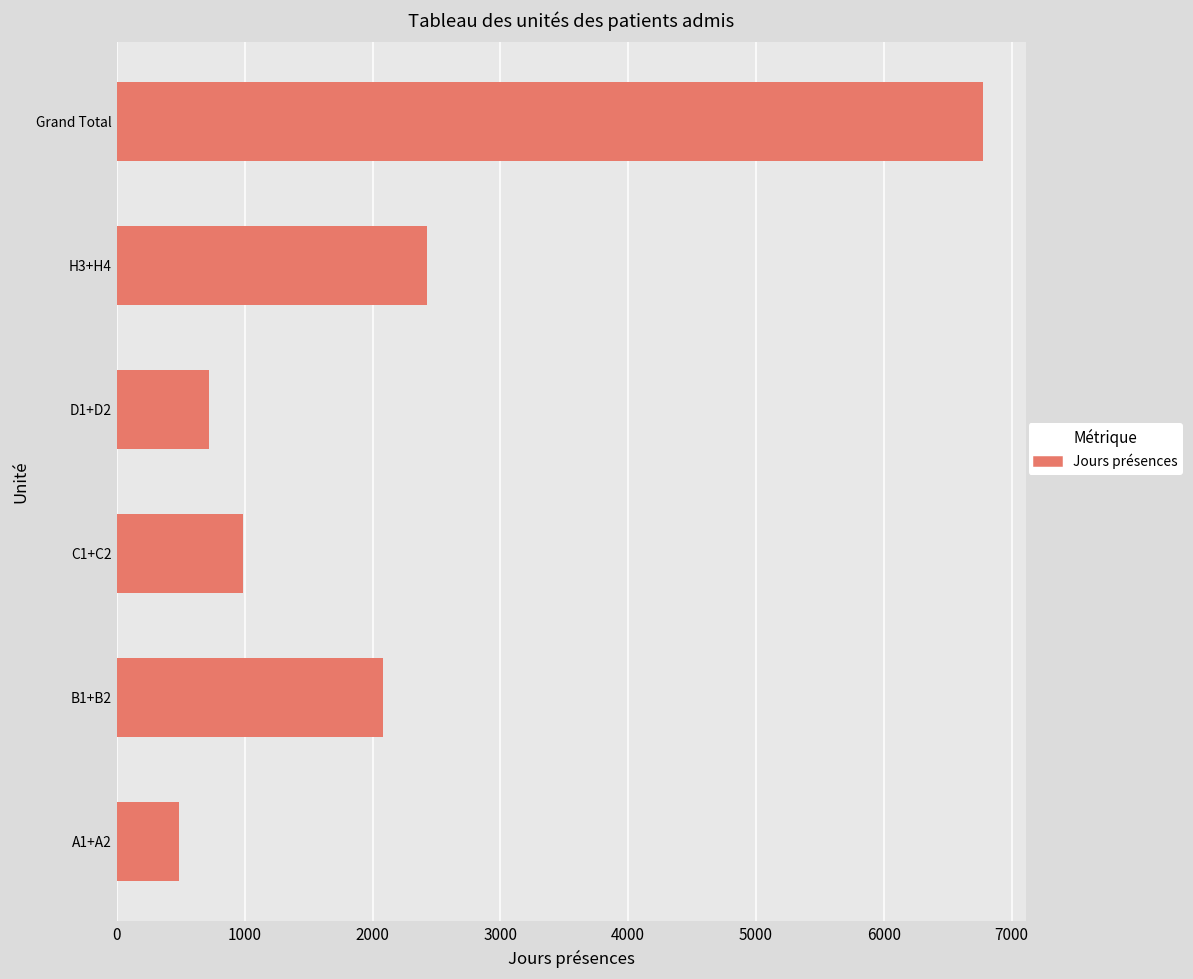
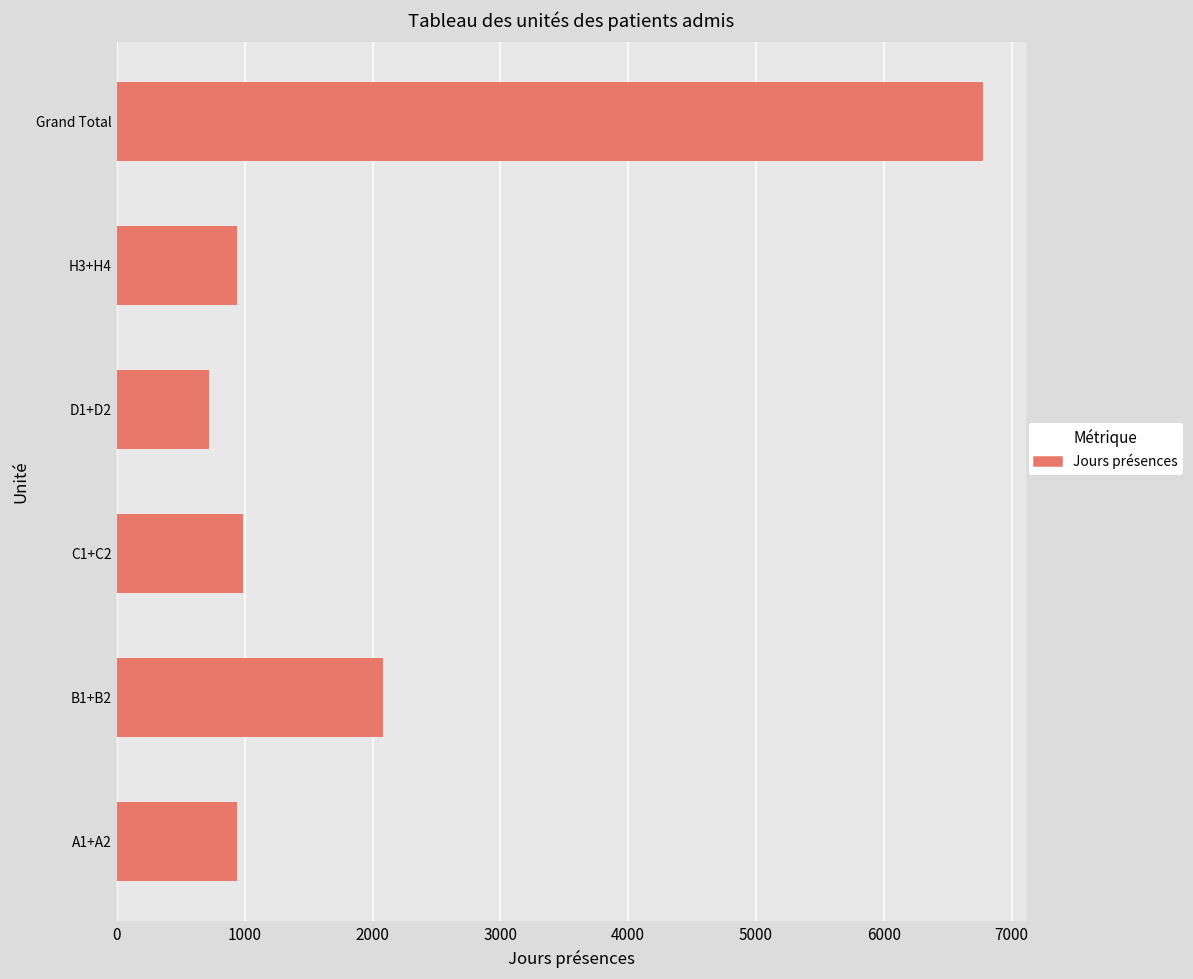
  {
    "Grand Total": 6770,
-   "H3+H4": 2420,
+   "H3+H4": 940,
    "D1+D2": 720,
    "C1+C2": 990,
    "B1+B2": 2080,
-   "A1+A2": 490
+   "A1+A2": 940
  }
